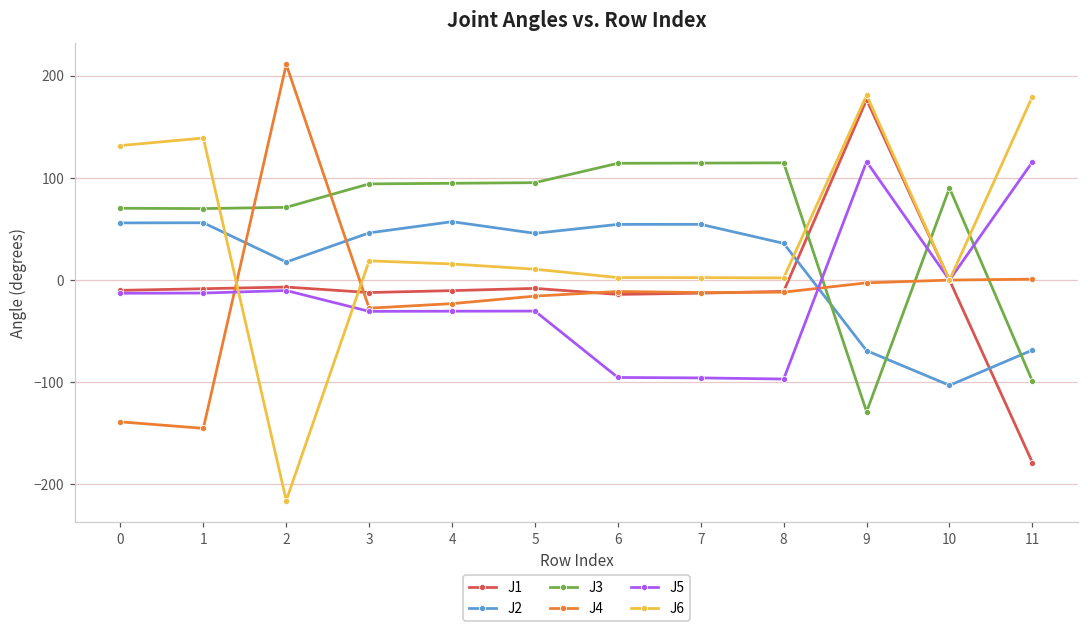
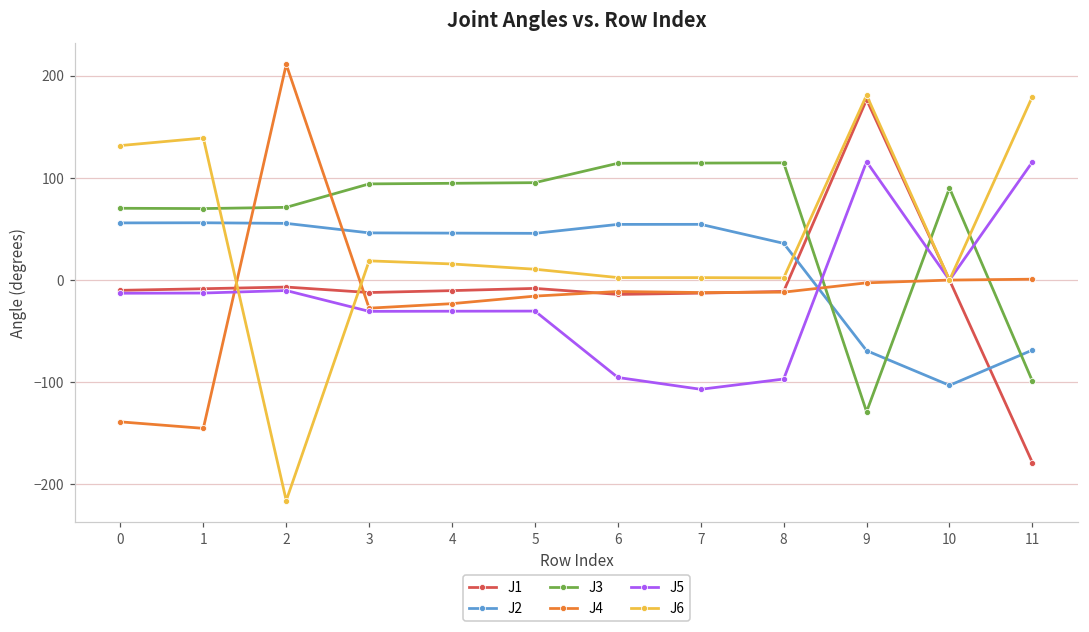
  {
    "J2": {
      "0": 60,
      "1": 60,
-     "2": 20,
+     "2": 60,
      "3": 50,
-     "4": 60,
+     "4": 50,
      "5": 50,
      "6": 50,
      "7": 50,
      "8": 40,
      "9": -70,
      "10": -100,
      "11": -70
    },
    "J3": {
      "0": 70,
      "1": 70,
      "2": 70,
      "3": 90,
      "4": 90,
      "5": 100,
      "6": 110,
      "7": 110,
      "8": 110,
      "9": -130,
      "10": 90,
      "11": -100
    },
    "J5": {
      "0": -10,
      "1": -10,
      "2": -10,
      "3": -30,
      "4": -30,
      "5": -30,
      "6": -100,
-     "7": -100,
+     "7": -110,
      "8": -100,
      "9": 120,
      "11": 120
    },
    "J6": {
      "0": 130,
      "1": 140,
      "2": -220,
      "3": 20,
      "4": 20,
      "5": 10,
      "6": 0,
      "7": 0,
      "8": 0,
      "9": 180,
      "11": 180
    }
  }
